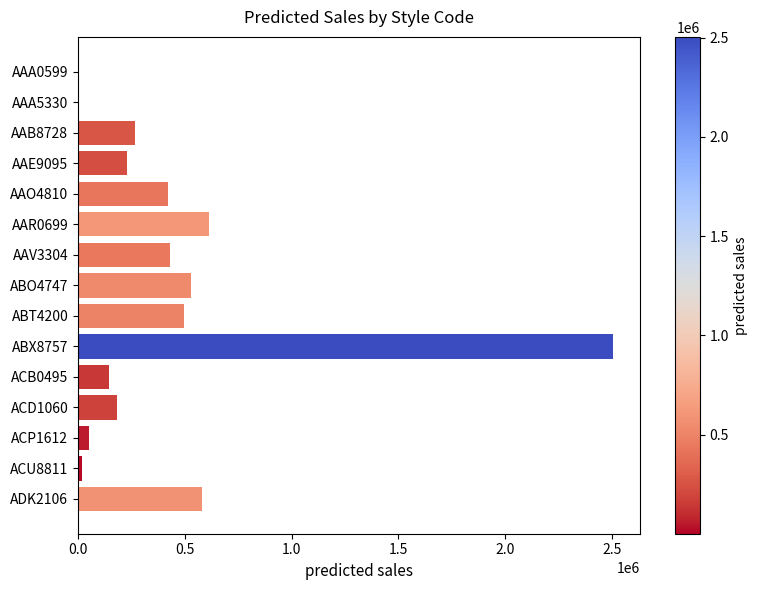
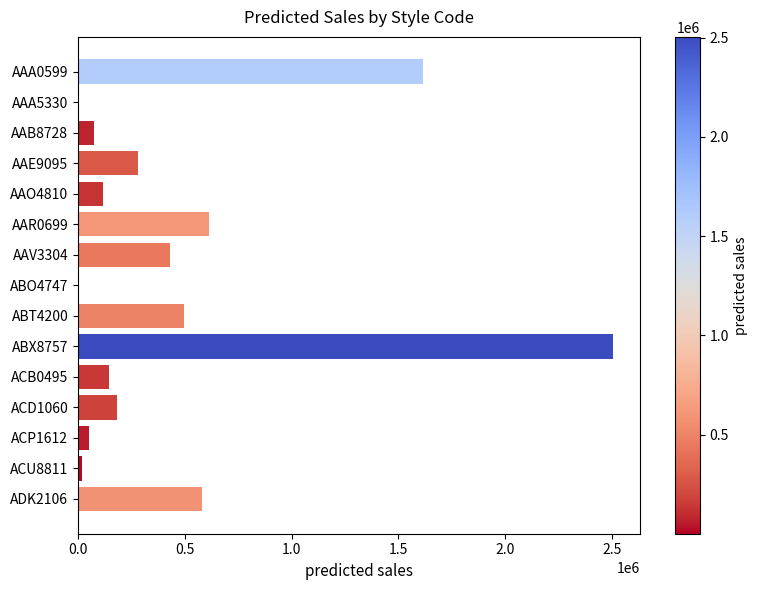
  {
-   "AAA0599": 0,
-   "AAB8728": 260000,
-   "AAE9095": 230000,
-   "AAO4810": 420000,
+   "AAA0599": 1610000,
+   "AAB8728": 70000,
+   "AAE9095": 280000,
+   "AAO4810": 120000,
    "AAR0699": 610000,
    "AAV3304": 430000,
-   "ABO4747": 530000,
+   "ABO4747": 0,
    "ABT4200": 500000,
    "ABX8757": 2500000,
    "ACB0495": 150000,
    "ACD1060": 180000,
    "ACP1612": 50000,
    "ACU8811": 20000,
    "ADK2106": 580000
  }
